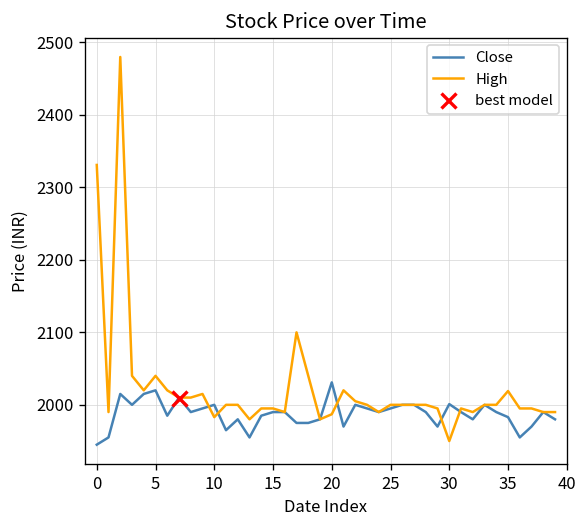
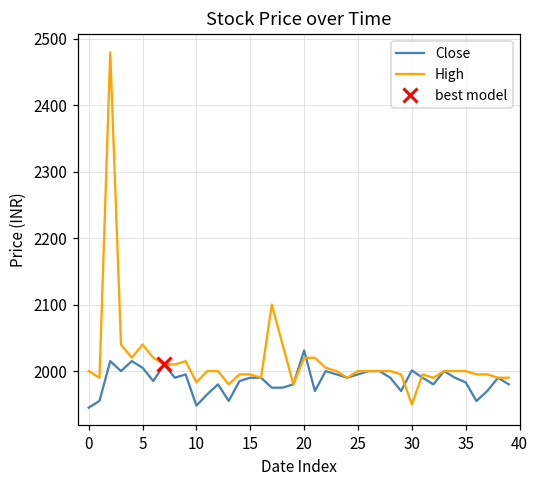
  {
    "Close": {
      "0": 1950,
-     "5": 2020,
-     "10": 2000,
+     "5": 2010,
+     "10": 1950,
      "15": 1990,
      "20": 2030,
      "25": 2000,
      "30": 2000,
      "35": 1980
    },
    "High": {
-     "0": 2330,
+     "0": 2000,
      "5": 2040,
      "10": 1980,
      "15": 2000,
-     "20": 1990,
+     "20": 2020,
      "25": 2000,
      "30": 1950,
-     "35": 2020
+     "35": 2000
    }
  }
